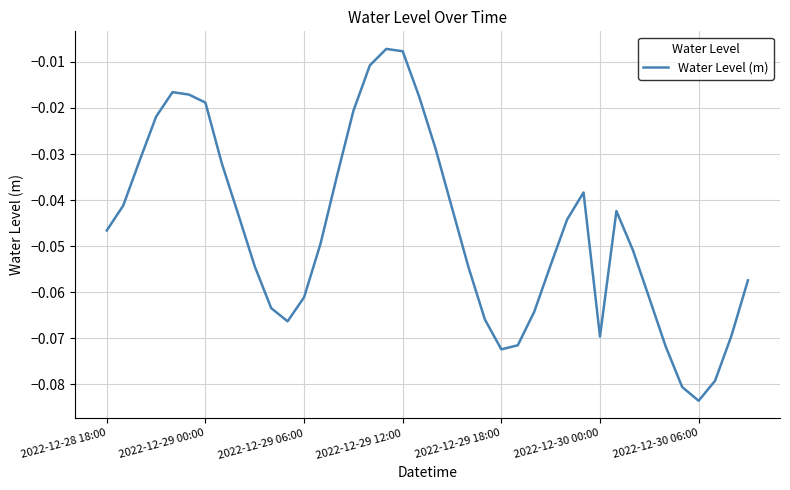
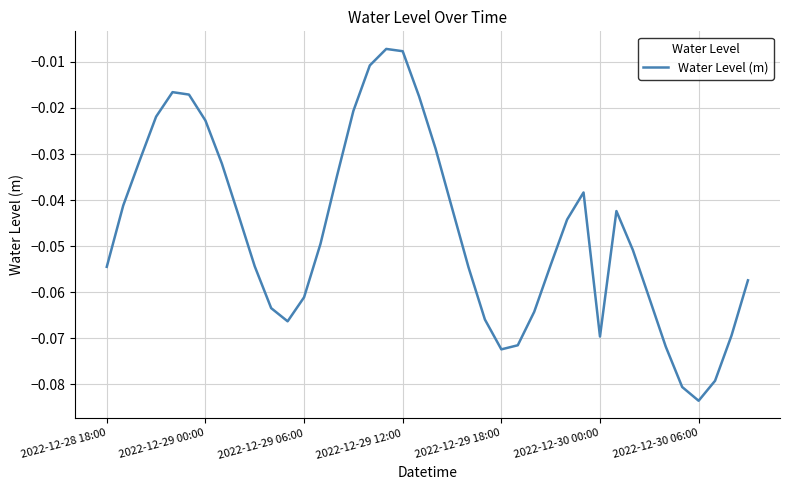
  {
-   "2022-12-28 18:00": -0.047,
-   "2022-12-29 00:00": -0.019,
+   "2022-12-28 18:00": -0.054,
+   "2022-12-29 00:00": -0.023,
    "2022-12-29 06:00": -0.061,
    "2022-12-29 12:00": -0.008,
    "2022-12-29 18:00": -0.072,
    "2022-12-30 00:00": -0.070,
    "2022-12-30 06:00": -0.084
  }
